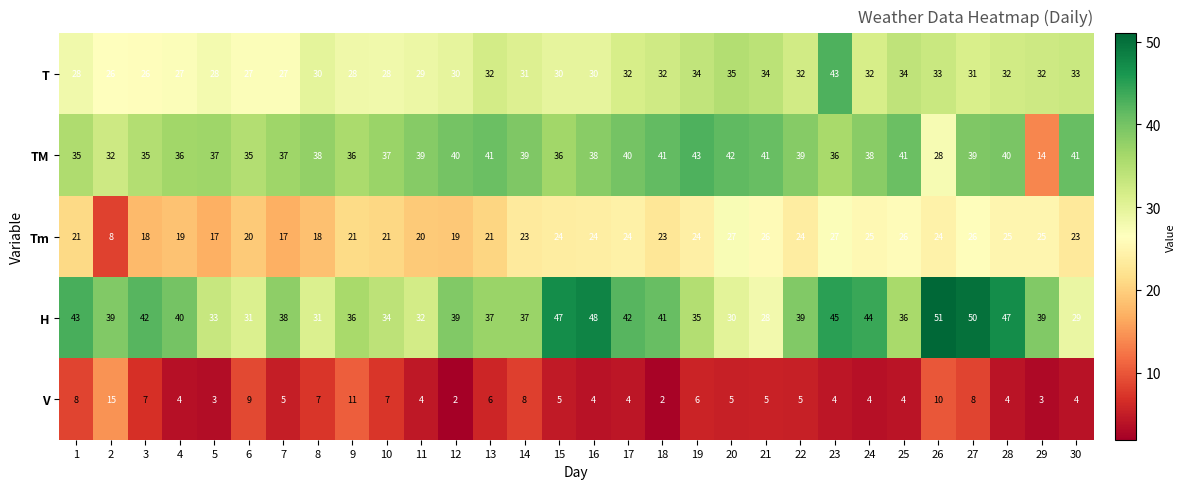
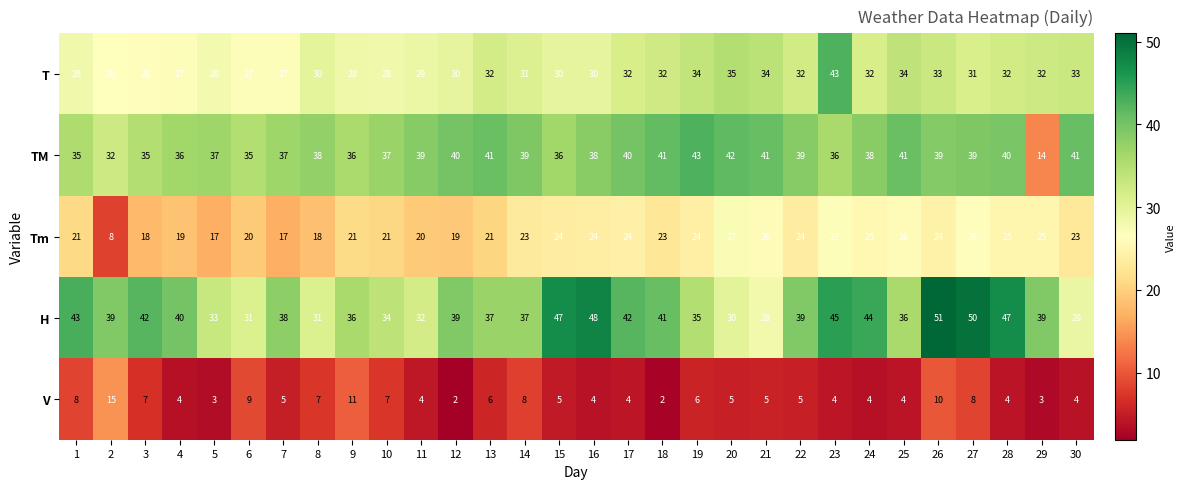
  {
    "T": {
      "1": 28,
      "2": 26,
      "3": 26,
      "4": 27,
      "5": 28,
      "6": 27,
      "7": 27,
      "8": 30,
      "9": 28,
      "10": 28,
      "11": 29,
      "12": 30,
      "13": 32,
      "14": 31,
      "15": 30,
      "16": 30,
      "17": 32,
      "18": 32,
      "19": 34,
      "20": 35,
      "21": 34,
      "22": 32,
      "23": 43,
      "24": 32,
      "25": 34,
      "26": 33,
      "27": 31,
      "28": 32,
      "29": 32,
      "30": 33
    },
    "TM": {
      "1": 35,
      "2": 32,
      "3": 35,
      "4": 36,
      "5": 37,
      "6": 35,
      "7": 37,
      "8": 38,
      "9": 36,
      "10": 37,
      "11": 39,
      "12": 40,
      "13": 41,
      "14": 39,
      "15": 36,
      "16": 38,
      "17": 40,
      "18": 41,
      "19": 43,
      "20": 42,
      "21": 41,
      "22": 39,
      "23": 36,
      "24": 38,
      "25": 41,
-     "26": 28,
+     "26": 39,
      "27": 39,
      "28": 40,
      "29": 14,
      "30": 41
    },
    "Tm": {
      "1": 21,
      "2": 8,
      "3": 18,
      "4": 19,
      "5": 17,
      "6": 20,
      "7": 17,
      "8": 18,
      "9": 21,
      "10": 21,
      "11": 20,
      "12": 19,
      "13": 21,
      "14": 23,
      "15": 24,
      "16": 24,
      "17": 24,
      "18": 23,
      "19": 24,
      "20": 27,
      "21": 26,
      "22": 24,
      "23": 27,
      "24": 25,
      "25": 26,
      "26": 24,
      "27": 26,
      "28": 25,
      "29": 25,
      "30": 23
    },
    "H": {
      "1": 43,
      "2": 39,
      "3": 42,
      "4": 40,
      "5": 33,
      "6": 31,
      "7": 38,
      "8": 31,
      "9": 36,
      "10": 34,
      "11": 32,
      "12": 39,
      "13": 37,
      "14": 37,
      "15": 47,
      "16": 48,
      "17": 42,
      "18": 41,
      "19": 35,
      "20": 30,
      "21": 28,
      "22": 39,
      "23": 45,
      "24": 44,
      "25": 36,
      "26": 51,
      "27": 50,
      "28": 47,
      "29": 39,
      "30": 29
    },
    "V": {
      "1": 8,
      "2": 15,
      "3": 7,
      "4": 4,
      "5": 3,
      "6": 9,
      "7": 5,
      "8": 7,
      "9": 11,
      "10": 7,
      "11": 4,
      "12": 2,
      "13": 6,
      "14": 8,
      "15": 5,
      "16": 4,
      "17": 4,
      "18": 2,
      "19": 6,
      "20": 5,
      "21": 5,
      "22": 5,
      "23": 4,
      "24": 4,
      "25": 4,
      "26": 10,
      "27": 8,
      "28": 4,
      "29": 3,
      "30": 4
    }
  }
